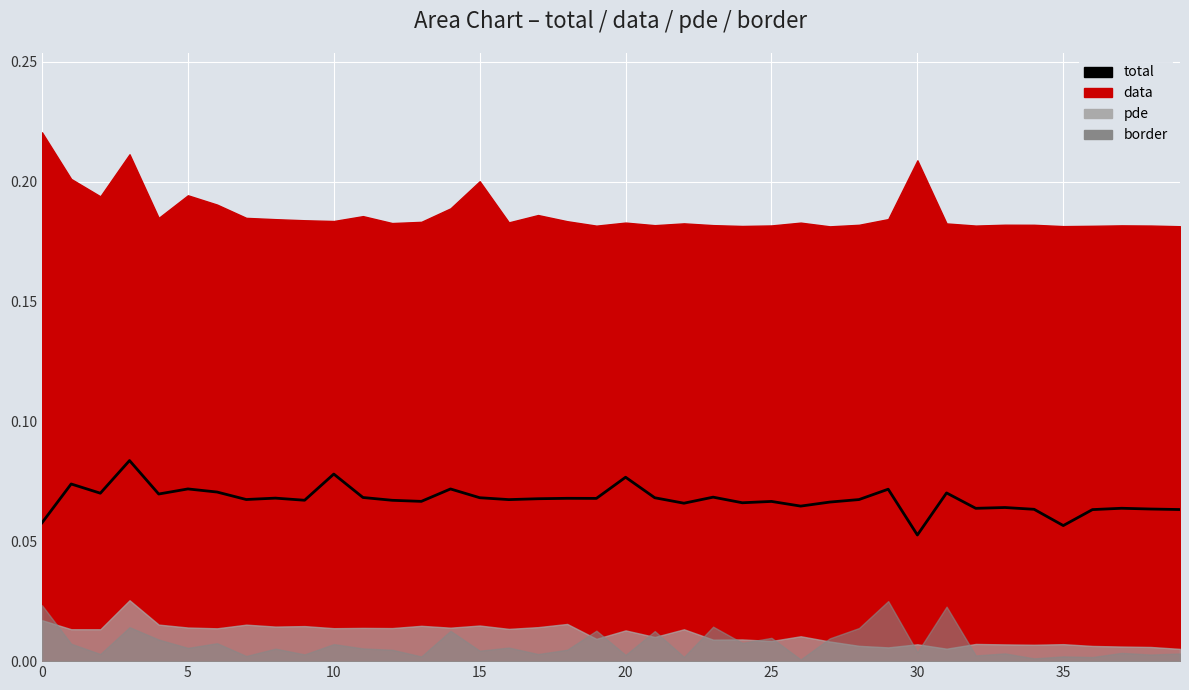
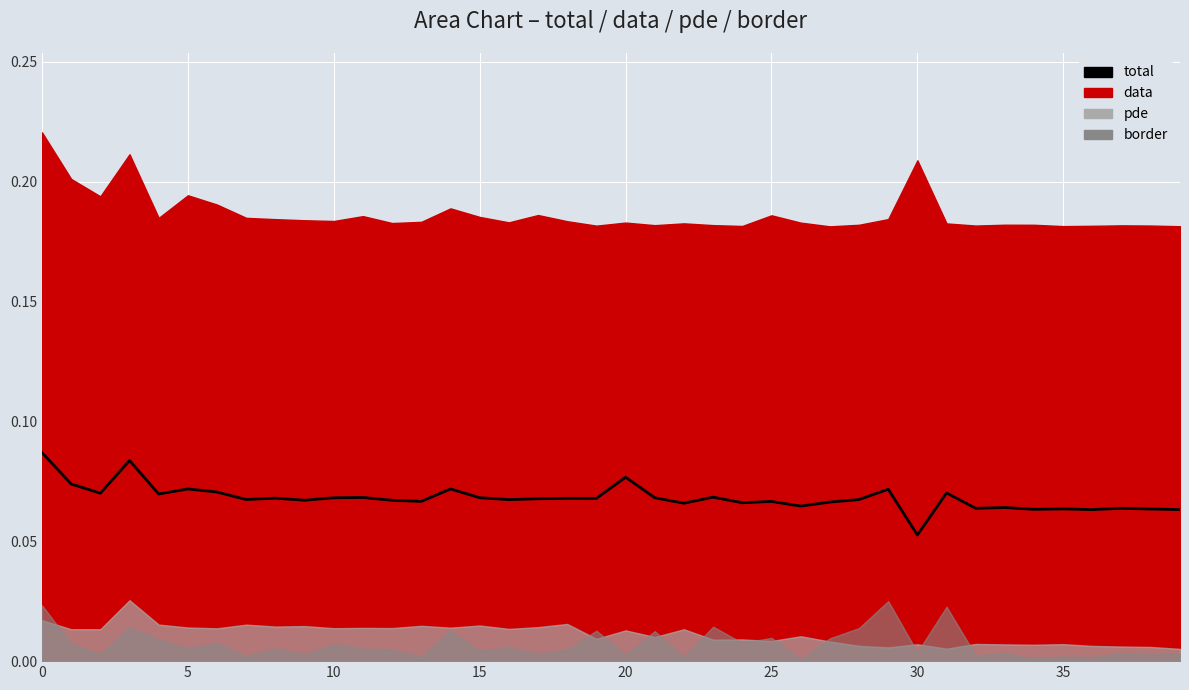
  {
    "total": {
-     "0": 0.058,
+     "0": 0.087,
      "5": 0.072,
-     "10": 0.078,
+     "10": 0.068,
      "15": 0.068,
      "20": 0.077,
      "25": 0.067,
      "30": 0.053,
-     "35": 0.057
+     "35": 0.063
    },
    "data": {
      "0": 0.221,
      "5": 0.194,
      "10": 0.184,
-     "15": 0.200,
+     "15": 0.185,
      "20": 0.183,
-     "25": 0.182,
+     "25": 0.186,
      "30": 0.209,
      "35": 0.181
    }
  }
